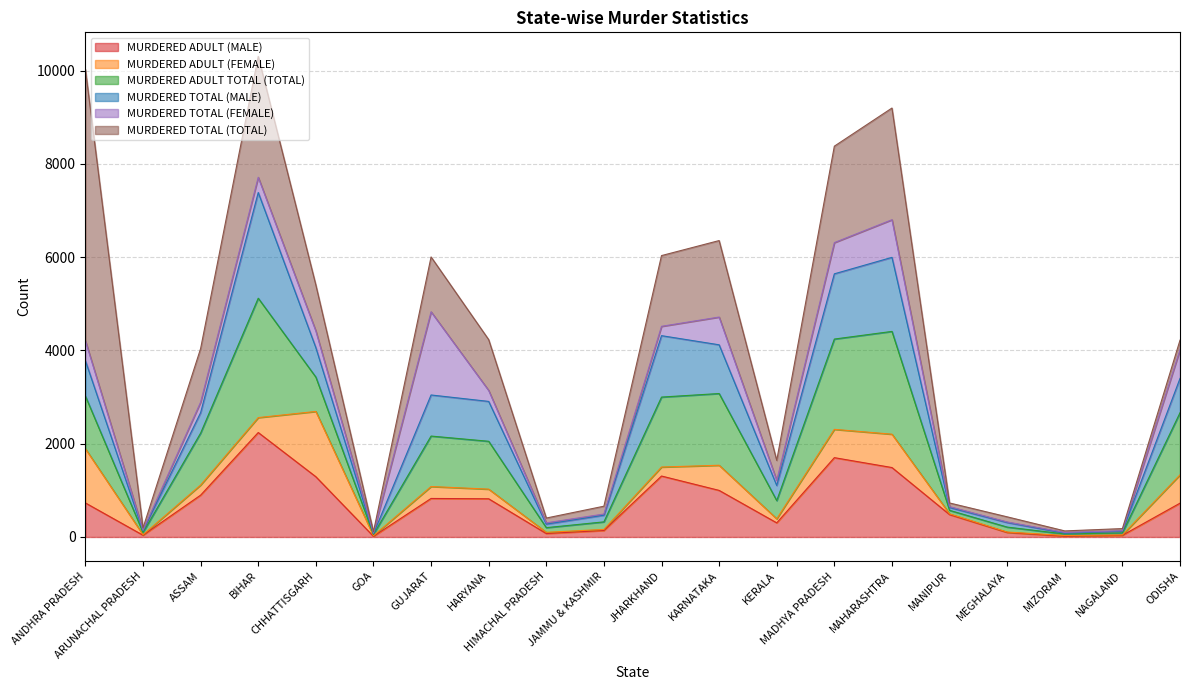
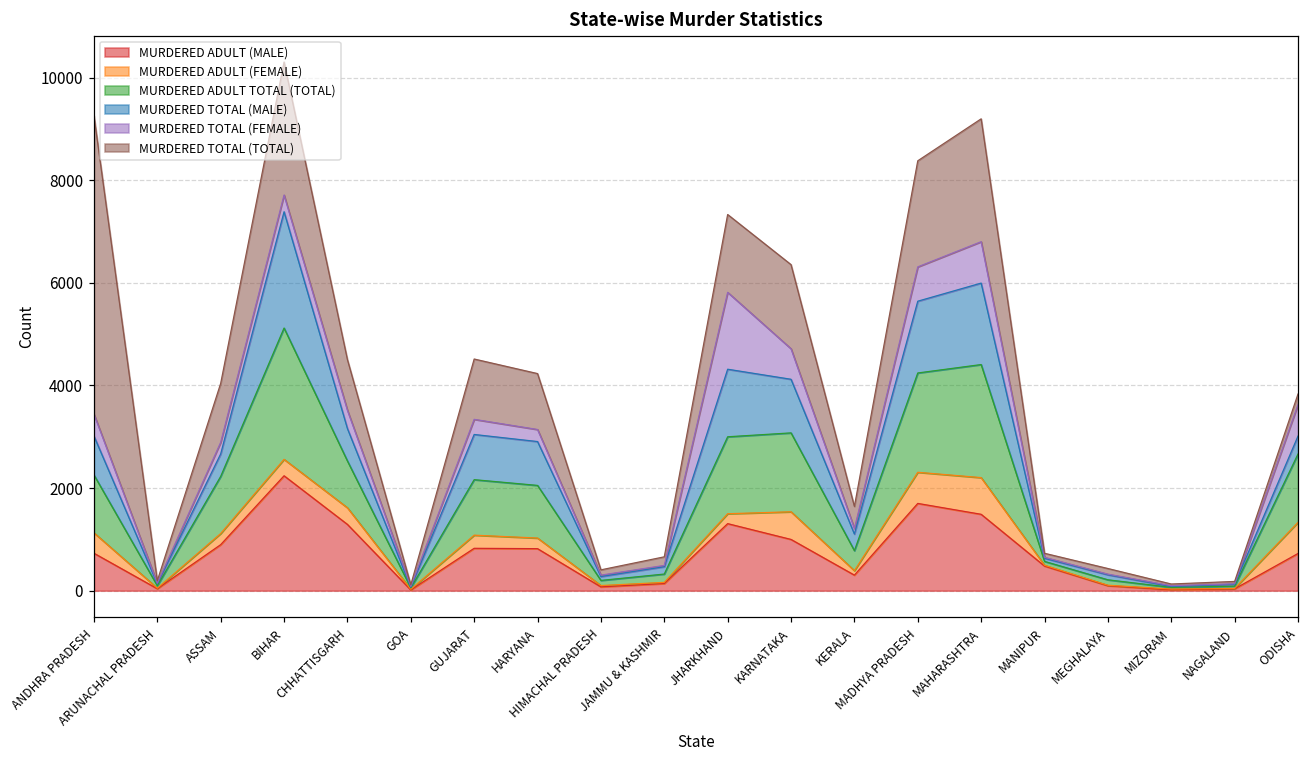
  {
    "MURDERED ADULT (MALE)": {
      "ANDHRA PRADESH": 700,
      "ASSAM": 900,
      "BIHAR": 2200,
      "CHHATTISGARH": 1300,
      "GUJARAT": 800,
      "HARYANA": 800,
      "JHARKHAND": 1300,
      "KARNATAKA": 1000,
      "KERALA": 300,
      "MADHYA PRADESH": 1700,
      "MAHARASHTRA": 1500,
      "ODISHA": 700
    },
    "MURDERED ADULT (FEMALE)": {
-     "ANDHRA PRADESH": 1200,
+     "ANDHRA PRADESH": 400,
      "ASSAM": 200,
      "BIHAR": 300,
-     "CHHATTISGARH": 1400,
+     "CHHATTISGARH": 300,
      "GUJARAT": 300,
      "HARYANA": 200,
      "JHARKHAND": 200,
      "KARNATAKA": 500,
      "KERALA": 100,
      "MADHYA PRADESH": 600,
      "MAHARASHTRA": 700,
      "ODISHA": 600
    },
    "MURDERED ADULT TOTAL (TOTAL)": {
      "ANDHRA PRADESH": 1100,
      "ASSAM": 1100,
      "BIHAR": 2600,
-     "CHHATTISGARH": 700,
+     "CHHATTISGARH": 900,
      "GUJARAT": 1100,
      "HARYANA": 1000,
      "HIMACHAL PRADESH": 100,
      "JAMMU & KASHMIR": 200,
      "JHARKHAND": 1500,
      "KARNATAKA": 1500,
      "KERALA": 400,
      "MADHYA PRADESH": 1900,
      "MAHARASHTRA": 2200,
      "MANIPUR": 100,
      "MEGHALAYA": 100,
      "ODISHA": 1300
    },
    "MURDERED TOTAL (MALE)": {
      "ANDHRA PRADESH": 800,
      "ASSAM": 400,
      "BIHAR": 2300,
      "CHHATTISGARH": 600,
      "GUJARAT": 900,
      "HARYANA": 900,
      "JHARKHAND": 1300,
      "KARNATAKA": 1000,
      "KERALA": 300,
      "MADHYA PRADESH": 1400,
      "MAHARASHTRA": 1600,
-     "ODISHA": 700
+     "ODISHA": 400
    },
    "MURDERED TOTAL (FEMALE)": {
      "ANDHRA PRADESH": 400,
      "ASSAM": 200,
      "BIHAR": 300,
      "CHHATTISGARH": 400,
-     "GUJARAT": 1800,
+     "GUJARAT": 300,
      "HARYANA": 200,
-     "JHARKHAND": 200,
+     "JHARKHAND": 1500,
      "KARNATAKA": 600,
      "KERALA": 100,
      "MADHYA PRADESH": 700,
      "MAHARASHTRA": 800,
      "ODISHA": 600
    },
    "MURDERED TOTAL (TOTAL)": {
      "ANDHRA PRADESH": 5800,
      "ASSAM": 1100,
      "CHHATTISGARH": 1000,
      "GUJARAT": 1200,
      "HARYANA": 1100,
      "HIMACHAL PRADESH": 100,
      "JAMMU & KASHMIR": 200,
      "JHARKHAND": 1500,
      "KARNATAKA": 1600,
      "KERALA": 400,
      "MADHYA PRADESH": 2100,
      "MAHARASHTRA": 2400,
      "MANIPUR": 100,
      "MEGHALAYA": 100,
      "ODISHA": 200
    }
  }
